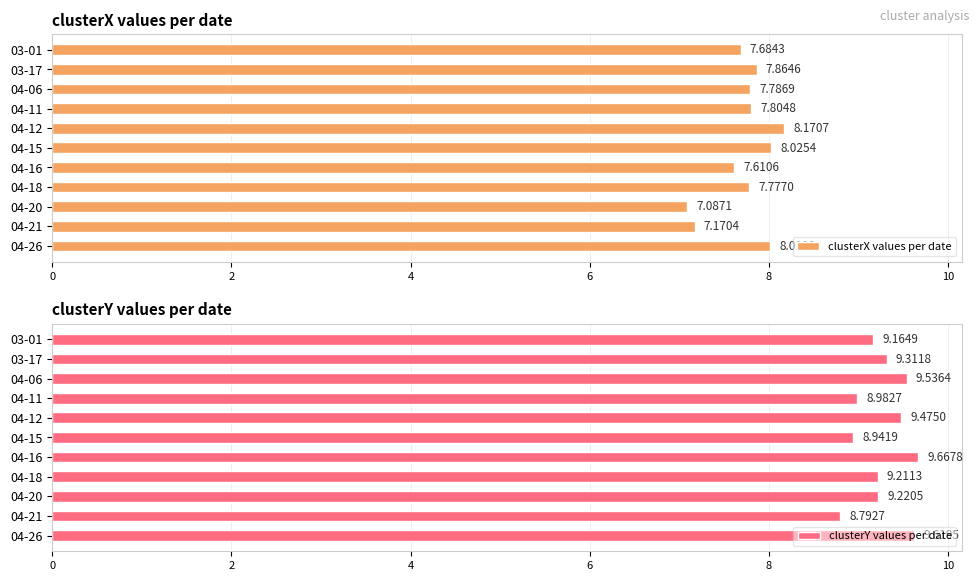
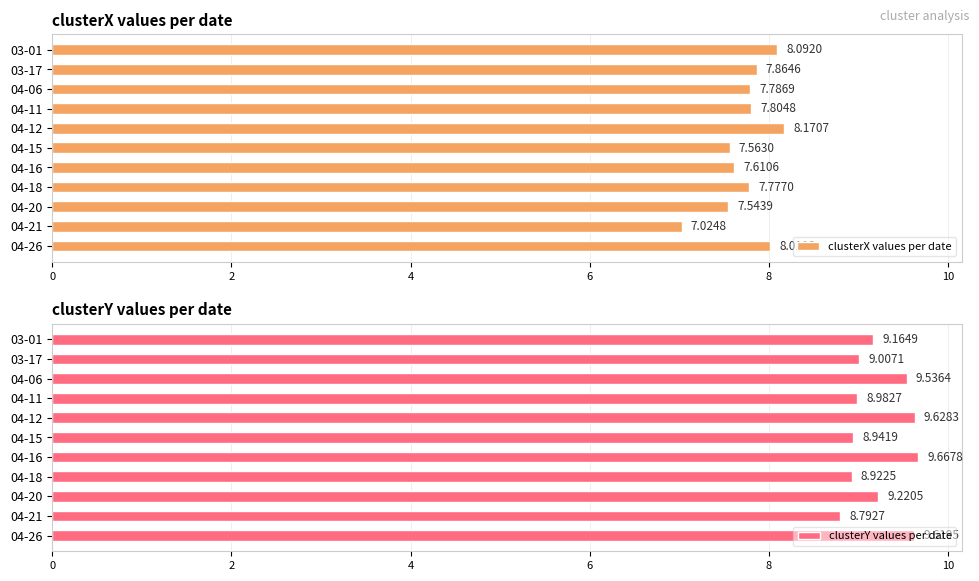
  {
    "clusterX values per date": {
-     "03-01": 7.6843,
+     "03-01": 8.0920,
      "03-17": 7.8646,
      "04-06": 7.7869,
      "04-11": 7.8048,
      "04-12": 8.1707,
-     "04-15": 8.0254,
+     "04-15": 7.5630,
      "04-16": 7.6106,
      "04-18": 7.7770,
-     "04-20": 7.0871,
-     "04-21": 7.1704
+     "04-20": 7.5439,
+     "04-21": 7.0248
    },
    "clusterY values per date": {
      "03-01": 9.1649,
-     "03-17": 9.3118,
+     "03-17": 9.0071,
      "04-06": 9.5364,
      "04-11": 8.9827,
-     "04-12": 9.4750,
+     "04-12": 9.6283,
      "04-15": 8.9419,
      "04-16": 9.6678,
-     "04-18": 9.2113,
+     "04-18": 8.9225,
      "04-20": 9.2205,
      "04-21": 8.7927
    }
  }
